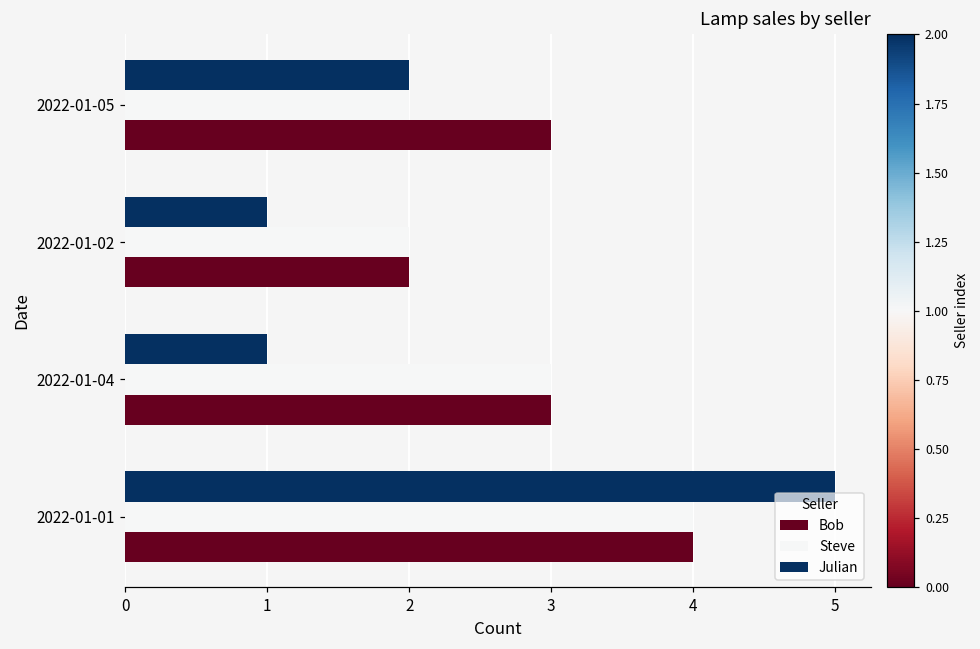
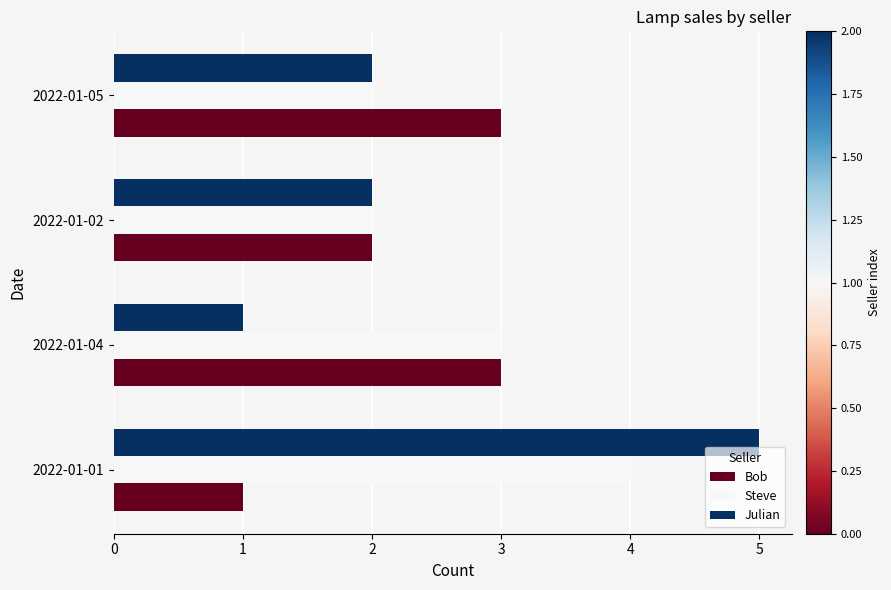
  {
    "Bob": {
      "2022-01-05": 3,
      "2022-01-02": 2,
      "2022-01-04": 3,
-     "2022-01-01": 4
+     "2022-01-01": 1
    },
    "Steve": {
      "2022-01-05": 2,
      "2022-01-02": 2,
      "2022-01-04": 3,
      "2022-01-01": 4
    },
    "Julian": {
      "2022-01-05": 2,
-     "2022-01-02": 1,
+     "2022-01-02": 2,
      "2022-01-04": 1,
      "2022-01-01": 5
    }
  }
